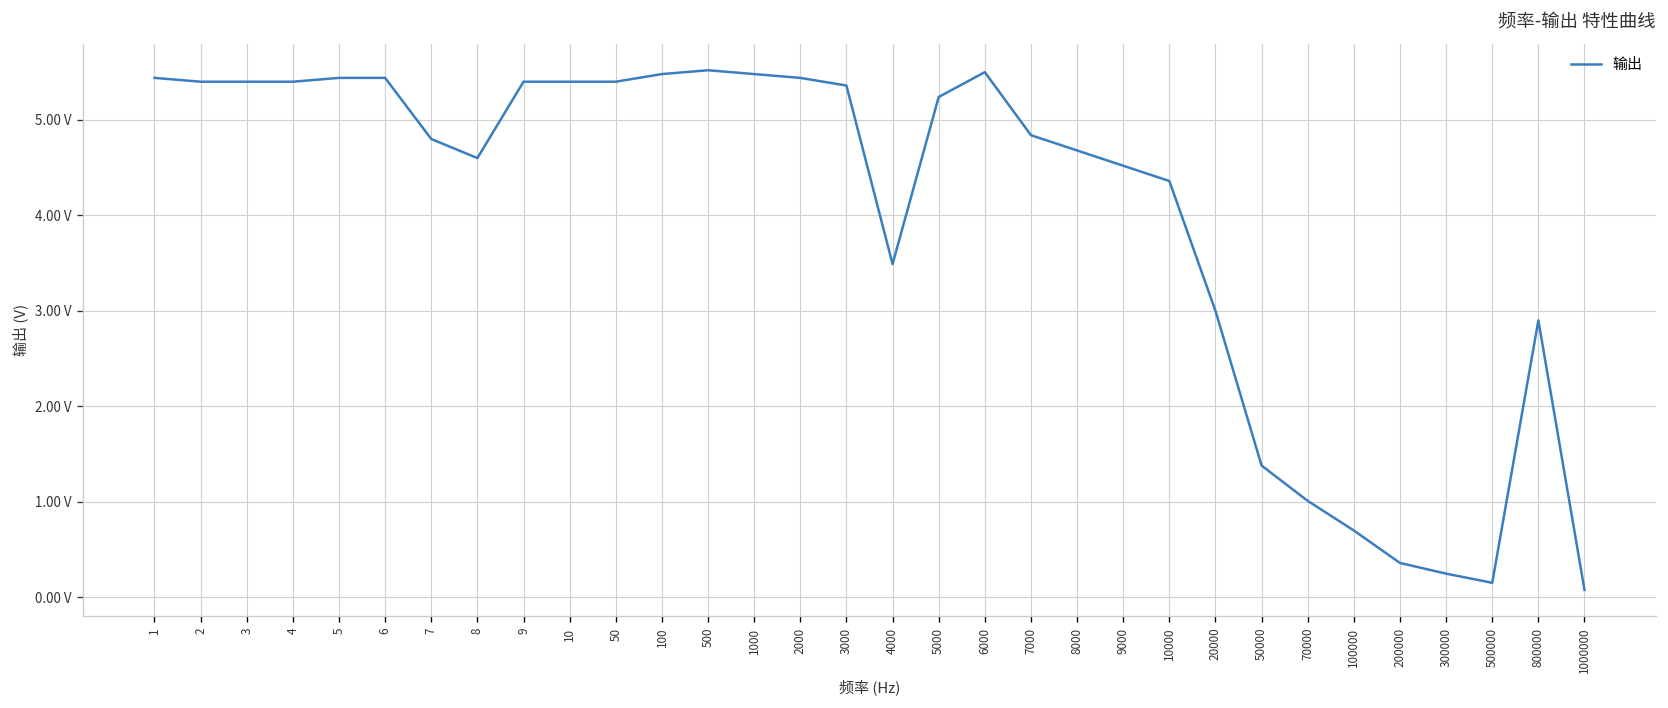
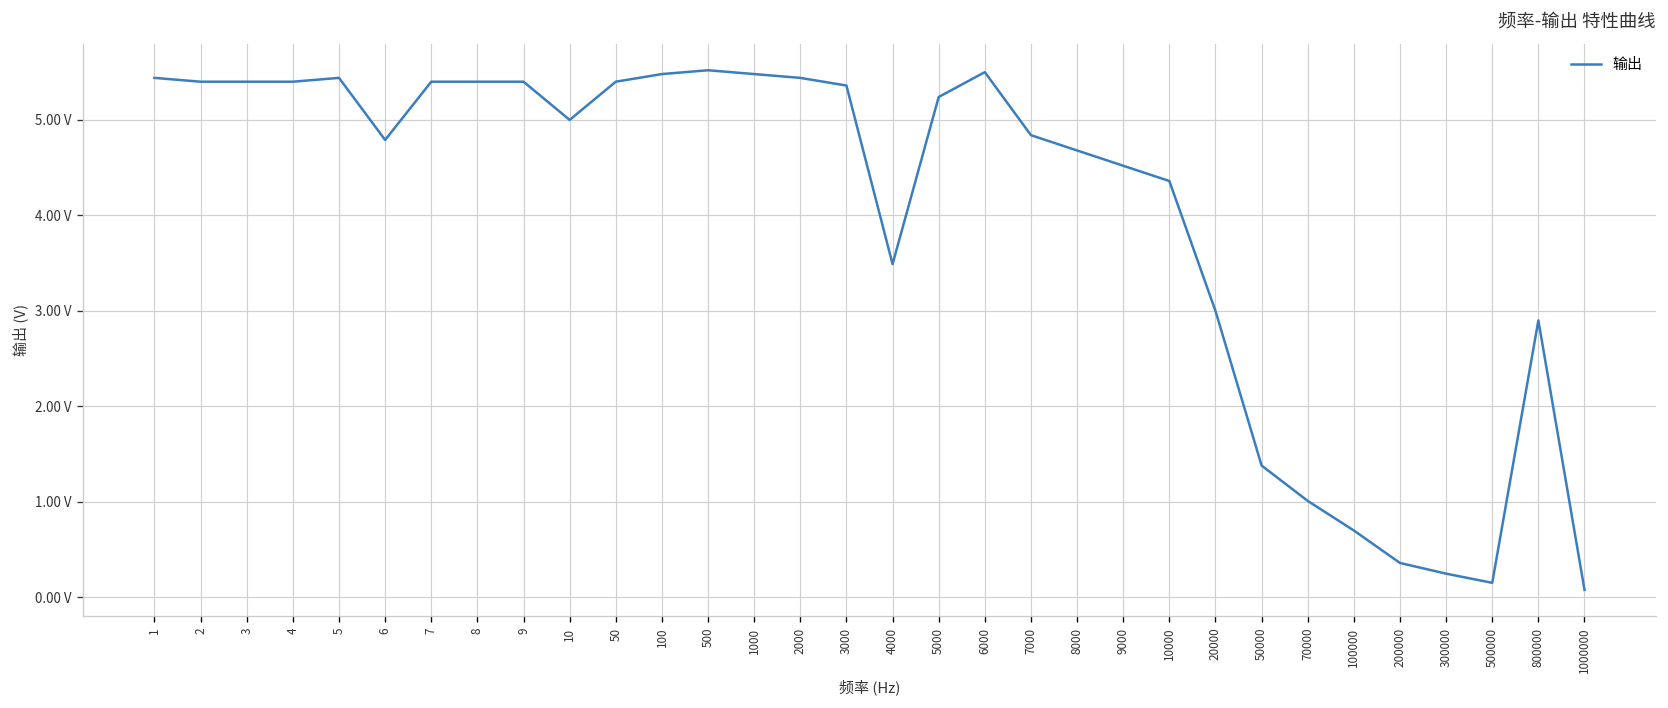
  {
    "1": "5.4 V",
    "2": "5.4 V",
    "3": "5.4 V",
    "4": "5.4 V",
    "5": "5.4 V",
-   "6": "5.4 V",
-   "7": "4.8 V",
-   "8": "4.6 V",
+   "6": "4.8 V",
+   "7": "5.4 V",
+   "8": "5.4 V",
    "9": "5.4 V",
-   "10": "5.4 V",
+   "10": "5.0 V",
    "50": "5.4 V",
    "100": "5.5 V",
    "500": "5.5 V",
    "1000": "5.5 V",
    "2000": "5.4 V",
    "3000": "5.4 V",
    "4000": "3.5 V",
    "5000": "5.2 V",
    "6000": "5.5 V",
    "7000": "4.8 V",
    "8000": "4.7 V",
    "9000": "4.5 V",
    "10000": "4.4 V",
    "20000": "3.0 V",
    "50000": "1.4 V",
    "70000": "1.0 V",
    "100000": "0.7 V",
    "200000": "0.4 V",
    "300000": "0.2 V",
    "500000": "0.2 V",
    "800000": "2.9 V",
    "1000000": "0.1 V"
  }
